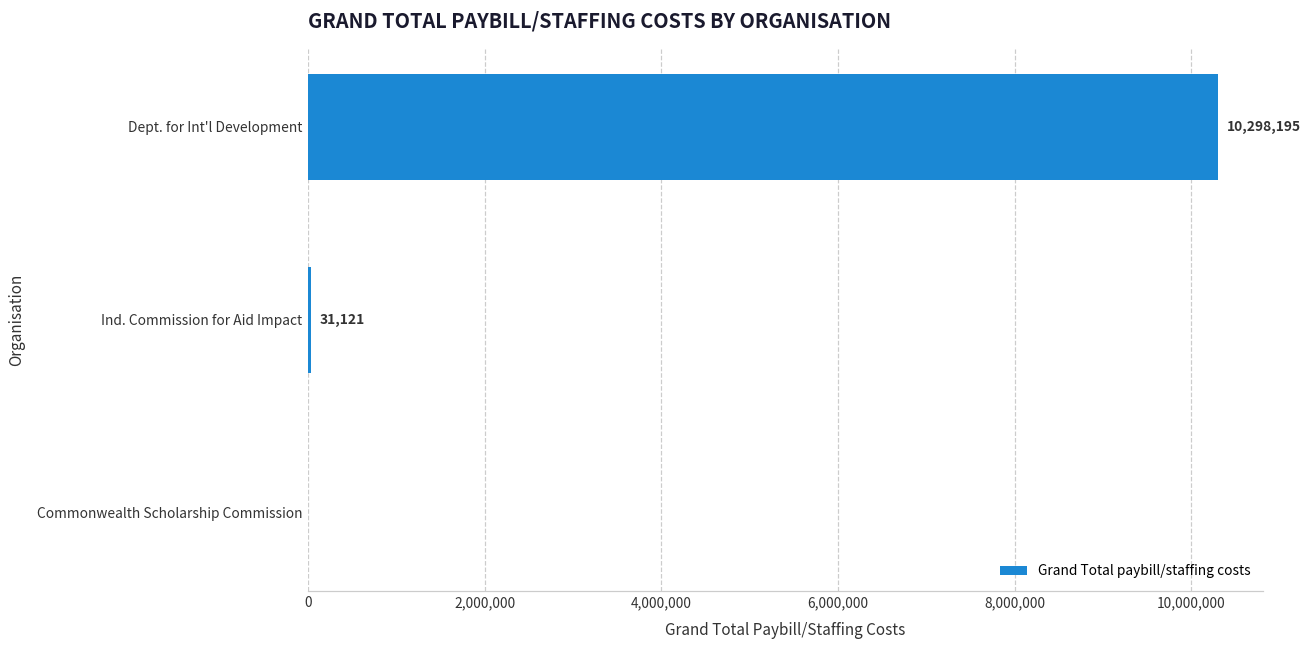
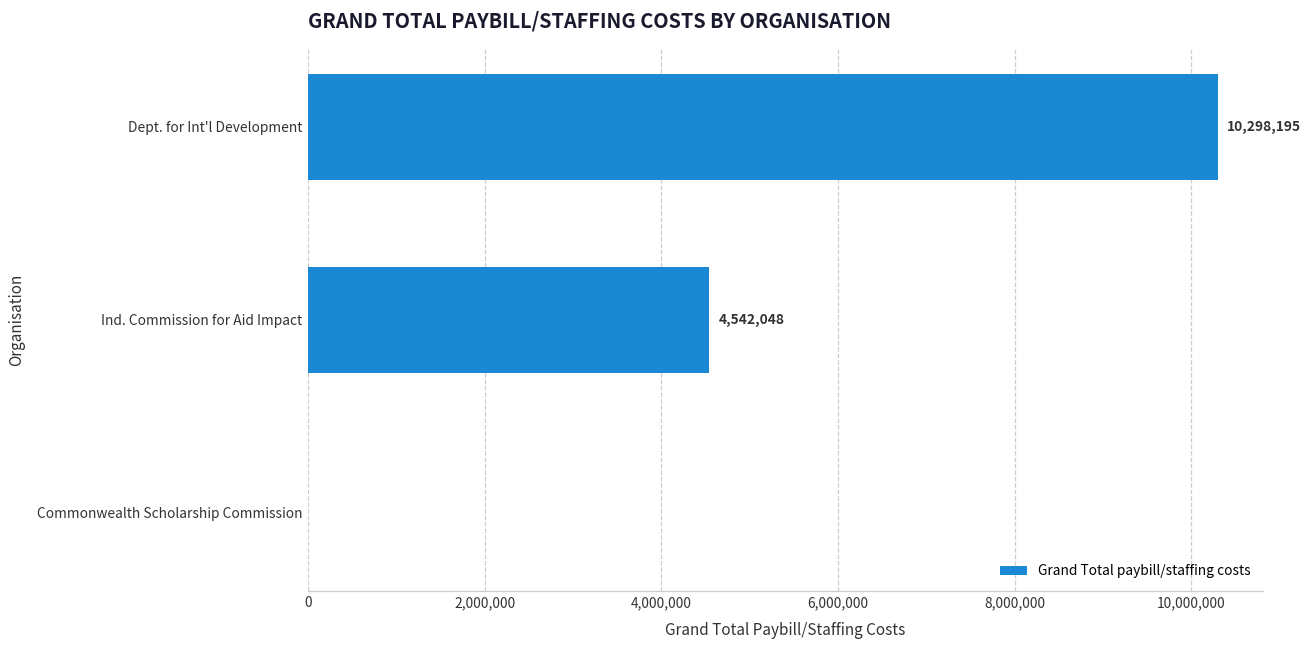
  {
    "Dept. for Int'l Development": "10,298,195",
-   "Ind. Commission for Aid Impact": "31,121"
+   "Ind. Commission for Aid Impact": "4,542,048"
  }
